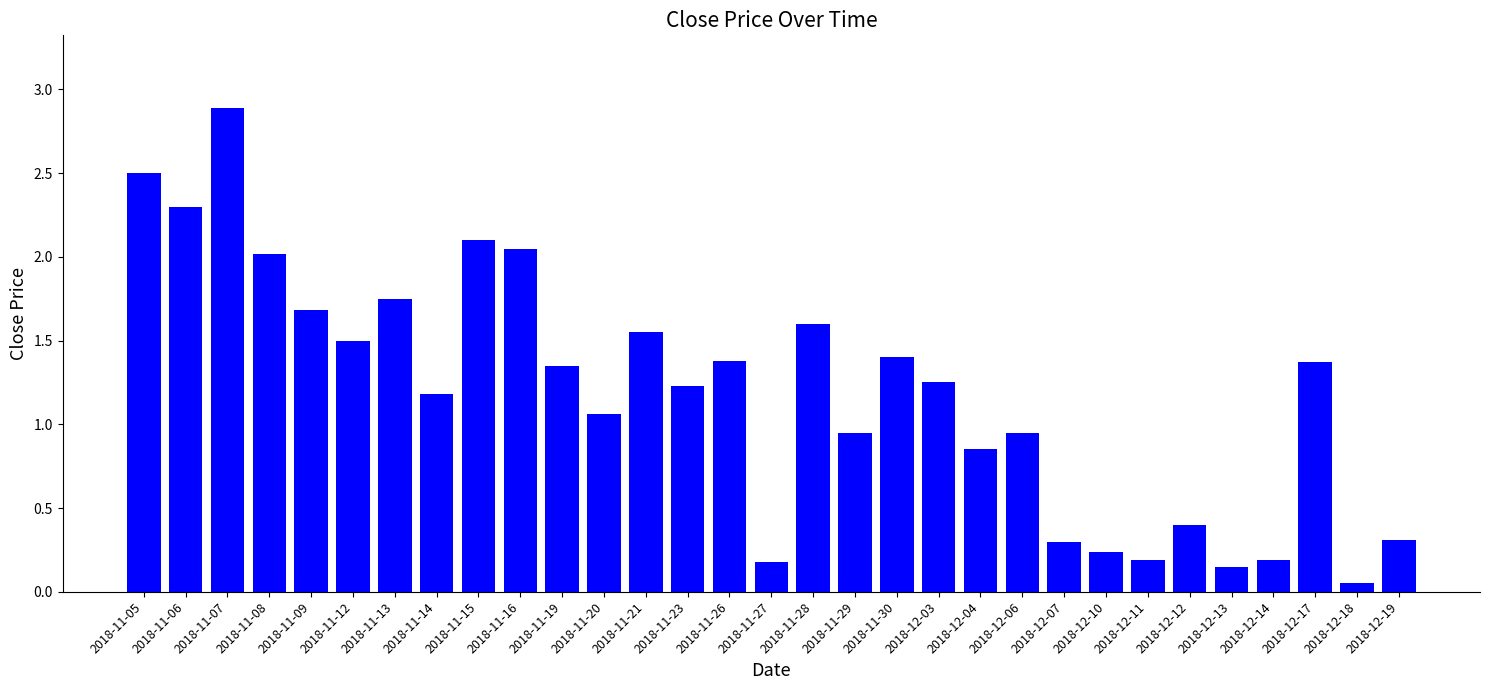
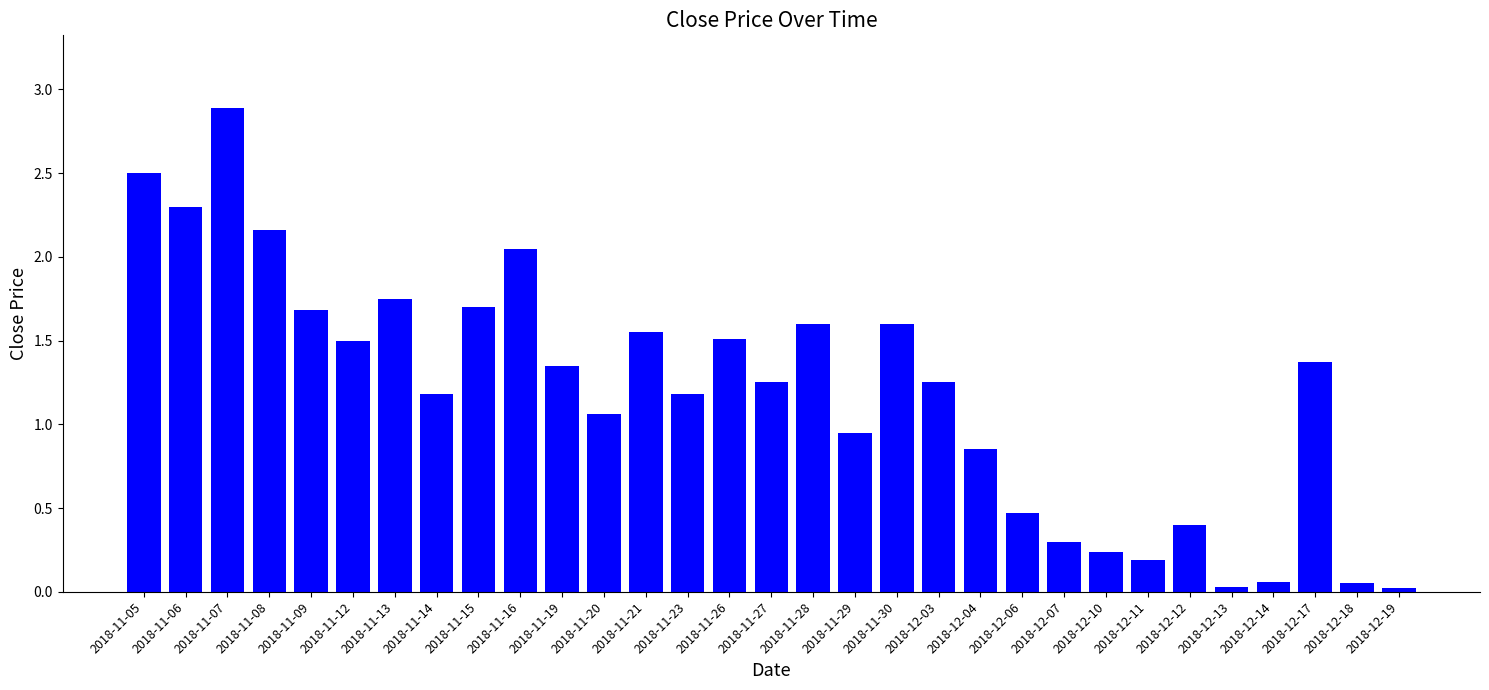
  {
    "2018-11-05": 2.50,
    "2018-11-06": 2.30,
    "2018-11-07": 2.89,
-   "2018-11-08": 2.02,
+   "2018-11-08": 2.16,
    "2018-11-09": 1.68,
    "2018-11-12": 1.50,
    "2018-11-13": 1.75,
    "2018-11-14": 1.18,
-   "2018-11-15": 2.1,
+   "2018-11-15": 1.7,
    "2018-11-16": 2.05,
    "2018-11-19": 1.35,
    "2018-11-20": 1.06,
    "2018-11-21": 1.55,
-   "2018-11-23": 1.23,
-   "2018-11-26": 1.38,
-   "2018-11-27": 0.18,
+   "2018-11-23": 1.18,
+   "2018-11-26": 1.51,
+   "2018-11-27": 1.25,
    "2018-11-28": 1.60,
    "2018-11-29": 0.95,
-   "2018-11-30": 1.4,
+   "2018-11-30": 1.6,
    "2018-12-03": 1.25,
    "2018-12-04": 0.85,
-   "2018-12-06": 0.95,
+   "2018-12-06": 0.47,
    "2018-12-07": 0.30,
    "2018-12-10": 0.24,
    "2018-12-11": 0.19,
    "2018-12-12": 0.40,
-   "2018-12-13": 0.15,
-   "2018-12-14": 0.19,
+   "2018-12-13": 0.03,
+   "2018-12-14": 0.06,
    "2018-12-17": 1.37,
    "2018-12-18": 0.05,
-   "2018-12-19": 0.31
+   "2018-12-19": 0.02
  }
